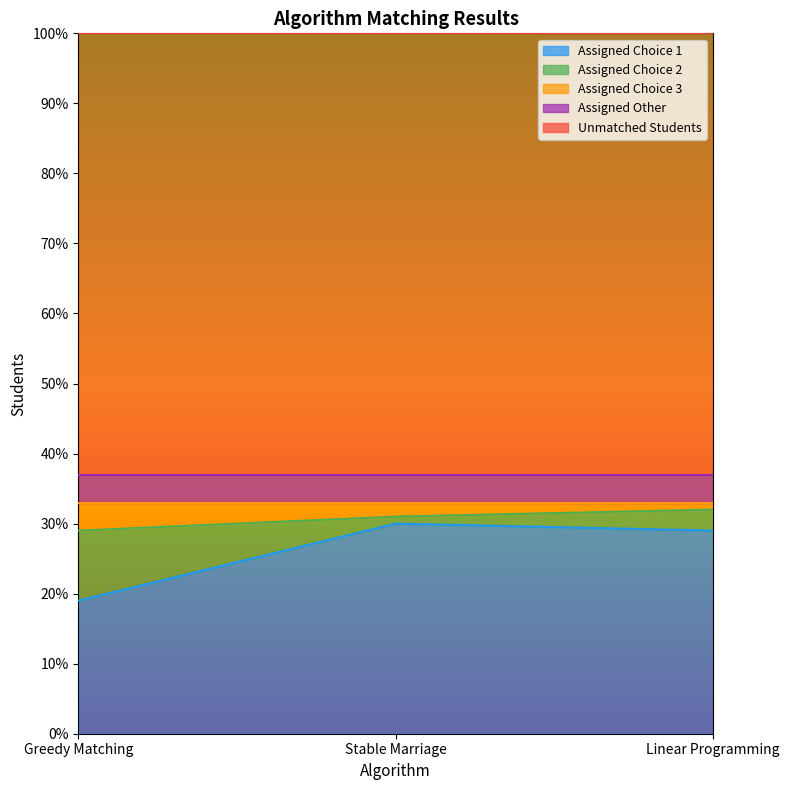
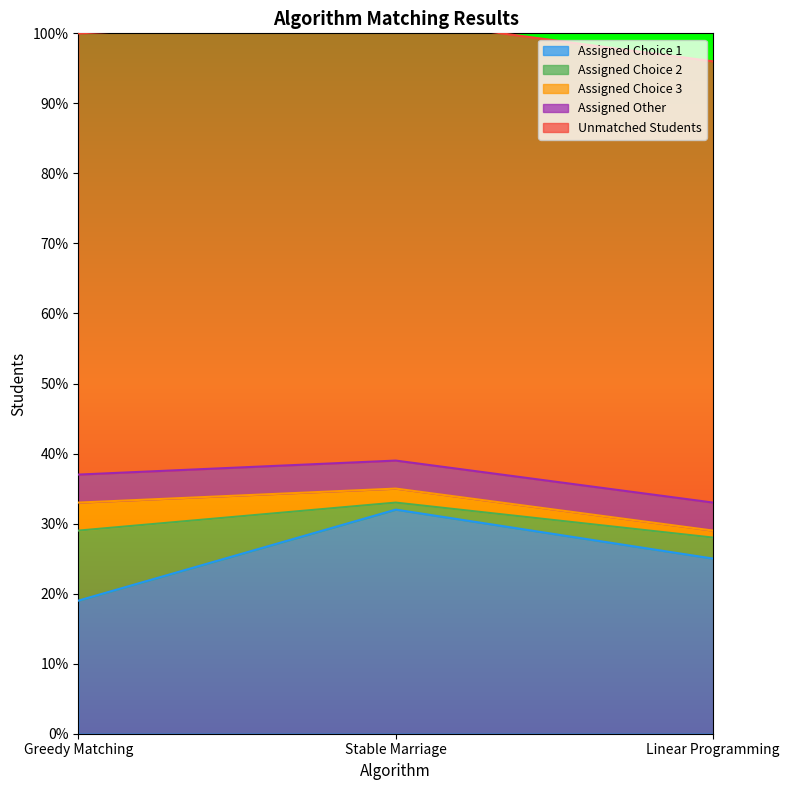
  {
    "Assigned Choice 1": {
      "Greedy Matching": "19%",
-     "Stable Marriage": "30%",
-     "Linear Programming": "29%"
+     "Stable Marriage": "32%",
+     "Linear Programming": "25%"
    },
    "Assigned Choice 2": {
      "Greedy Matching": "10%",
      "Stable Marriage": "1%",
      "Linear Programming": "3%"
    },
    "Assigned Choice 3": {
      "Greedy Matching": "4%",
      "Stable Marriage": "2%",
      "Linear Programming": "1%"
    },
    "Assigned Other": {
      "Greedy Matching": "4%",
      "Stable Marriage": "4%",
      "Linear Programming": "4%"
    },
    "Unmatched Students": {
      "Greedy Matching": "63%",
      "Linear Programming": "63%"
    }
  }
